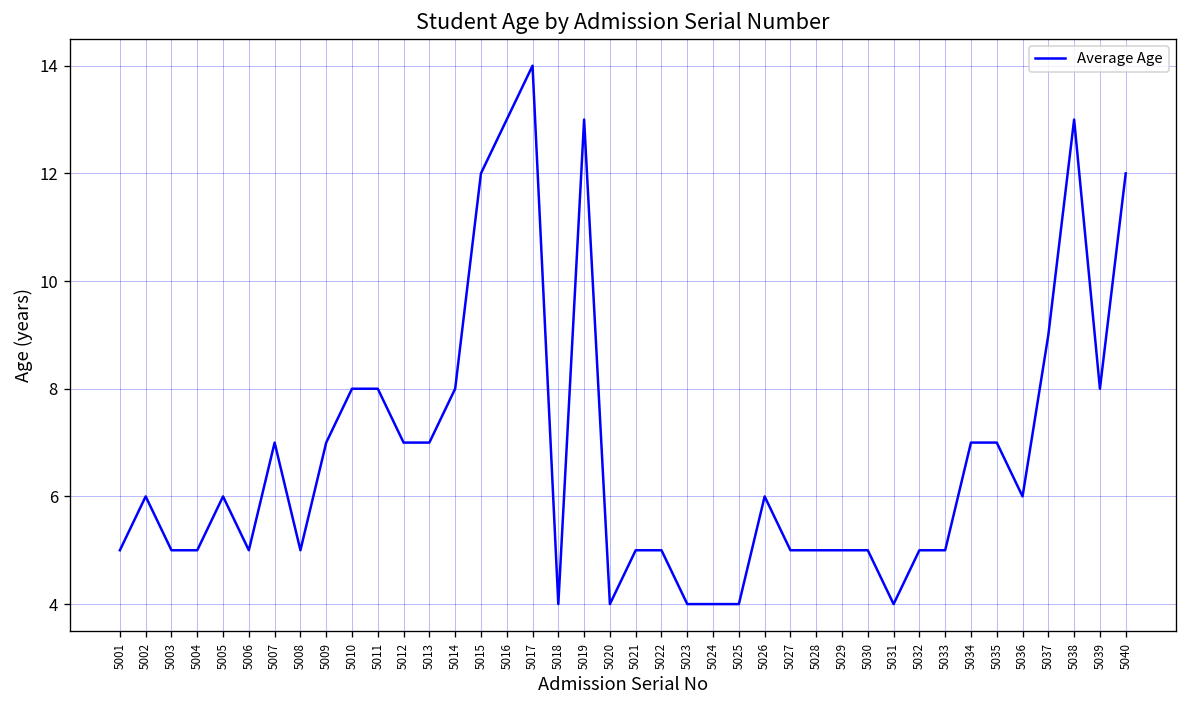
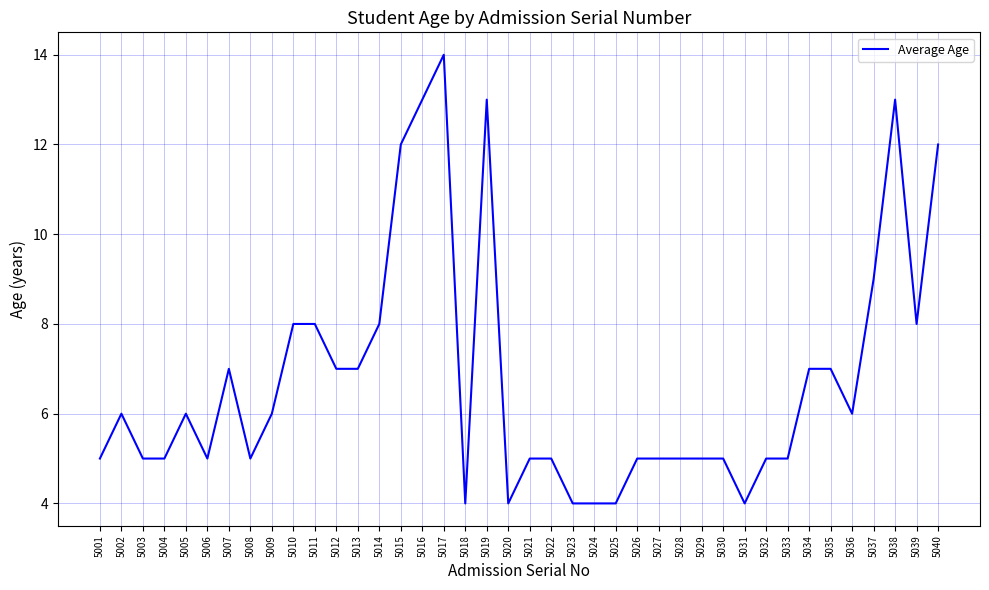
  {
    "5001": 5,
    "5002": 6,
    "5003": 5,
    "5004": 5,
    "5005": 6,
    "5006": 5,
    "5007": 7,
    "5008": 5,
-   "5009": 7,
+   "5009": 6,
    "5010": 8,
    "5011": 8,
    "5012": 7,
    "5013": 7,
    "5014": 8,
    "5015": 12,
    "5016": 13,
    "5017": 14,
    "5018": 4,
    "5019": 13,
    "5020": 4,
    "5021": 5,
    "5022": 5,
    "5023": 4,
    "5024": 4,
    "5025": 4,
-   "5026": 6,
+   "5026": 5,
    "5027": 5,
    "5028": 5,
    "5029": 5,
    "5030": 5,
    "5031": 4,
    "5032": 5,
    "5033": 5,
    "5034": 7,
    "5035": 7,
    "5036": 6,
    "5037": 9,
    "5038": 13,
    "5039": 8,
    "5040": 12
  }
